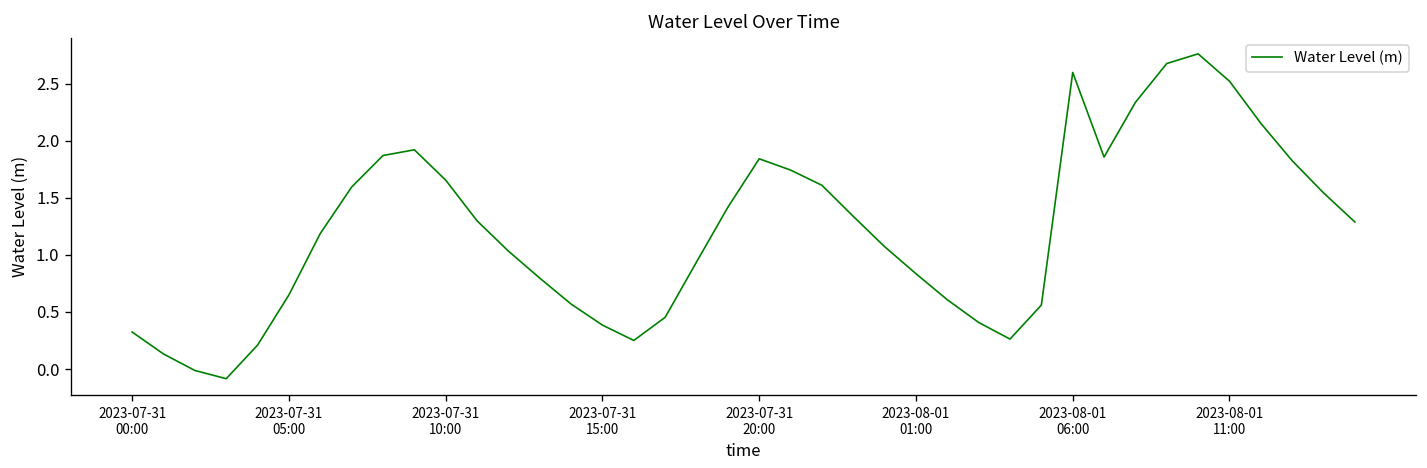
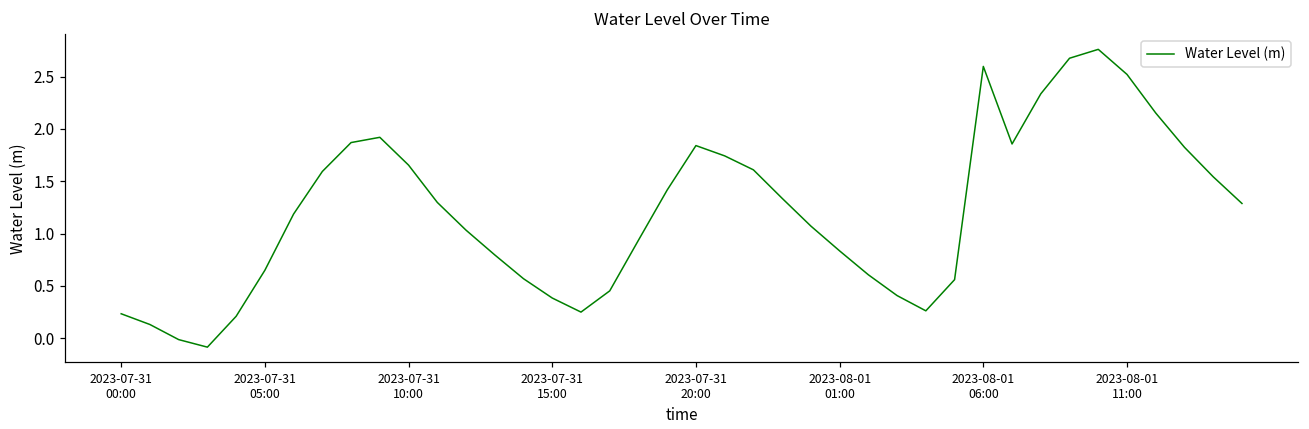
  {
-   "2023-07-31 00:00": 0.3,
+   "2023-07-31 00:00": 0.2,
    "2023-07-31 05:00": 0.6,
    "2023-07-31 10:00": 1.7,
    "2023-07-31 15:00": 0.4,
    "2023-07-31 20:00": 1.8,
    "2023-08-01 01:00": 0.8,
    "2023-08-01 06:00": 2.6,
    "2023-08-01 11:00": 2.5
  }
